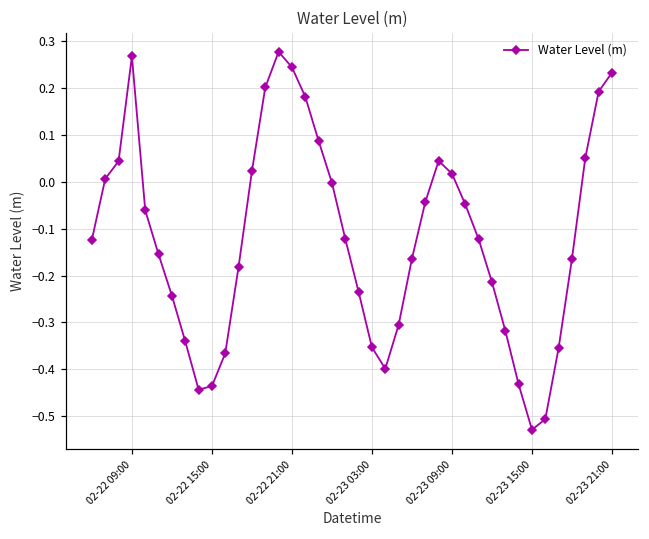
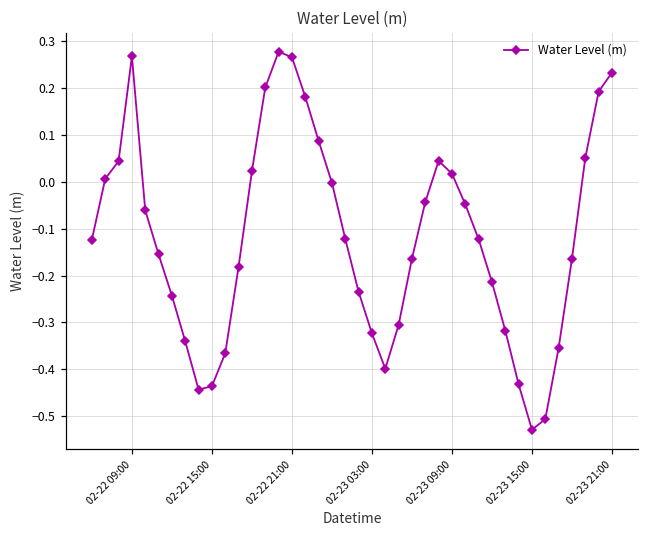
  {
    "02-22 09:00": 0.27,
    "02-22 15:00": -0.44,
-   "02-22 21:00": 0.24,
-   "02-23 03:00": -0.35,
+   "02-22 21:00": 0.27,
+   "02-23 03:00": -0.32,
    "02-23 09:00": 0.02,
    "02-23 15:00": -0.53,
    "02-23 21:00": 0.23
  }
